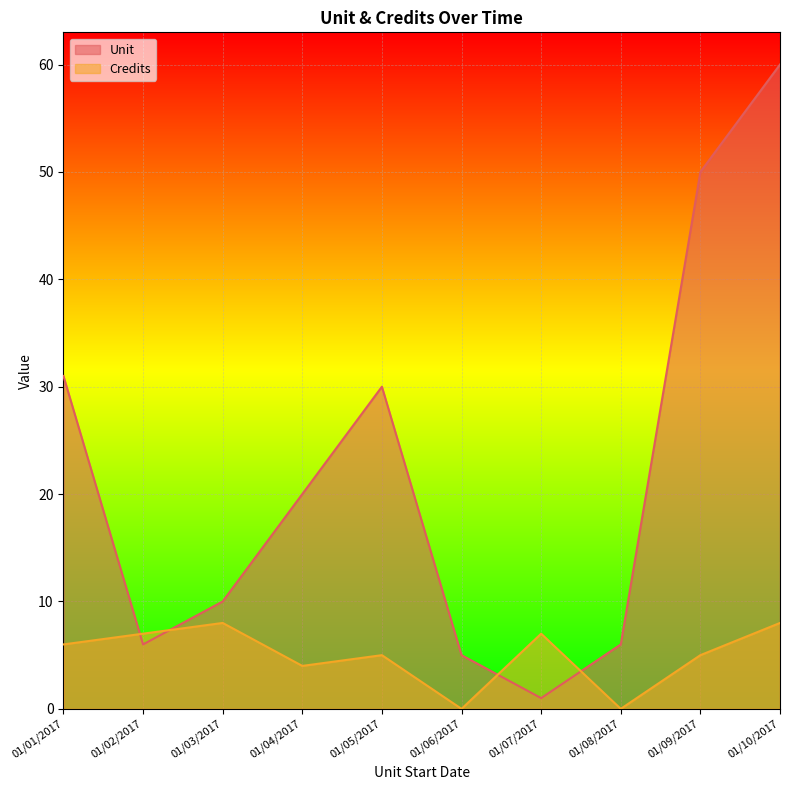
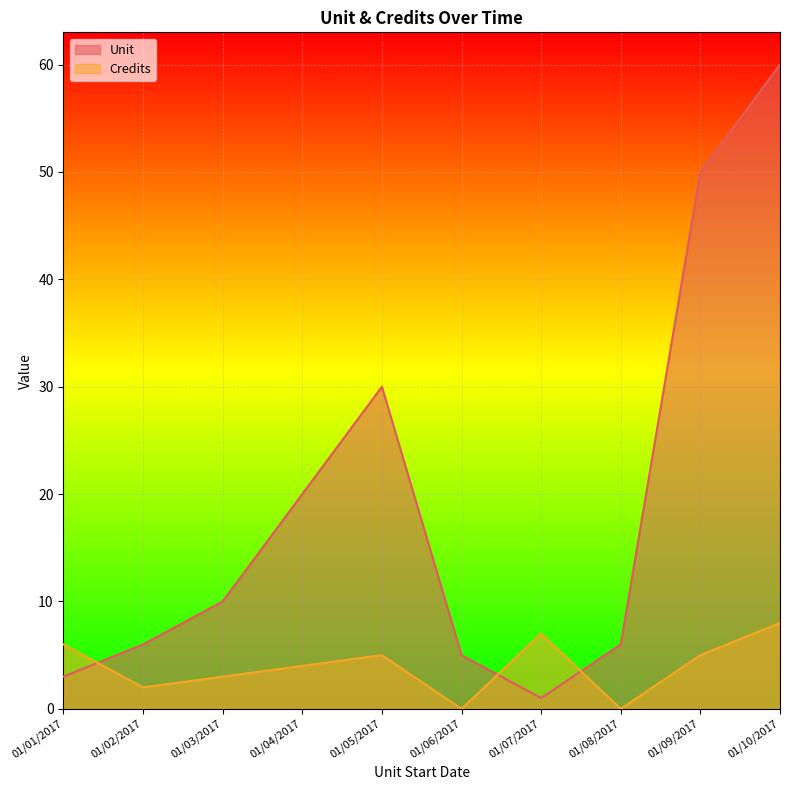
  {
    "Unit": {
-     "01/01/2017": 31,
+     "01/01/2017": 3,
      "01/02/2017": 6,
      "01/03/2017": 10,
      "01/04/2017": 20,
      "01/05/2017": 30,
      "01/06/2017": 5,
      "01/07/2017": 1,
      "01/08/2017": 6,
      "01/09/2017": 50,
      "01/10/2017": 60
    },
    "Credits": {
      "01/01/2017": 6,
-     "01/02/2017": 7,
-     "01/03/2017": 8,
+     "01/02/2017": 2,
+     "01/03/2017": 3,
      "01/04/2017": 4,
      "01/05/2017": 5,
      "01/06/2017": 0,
      "01/07/2017": 7,
      "01/08/2017": 0,
      "01/09/2017": 5,
      "01/10/2017": 8
    }
  }
